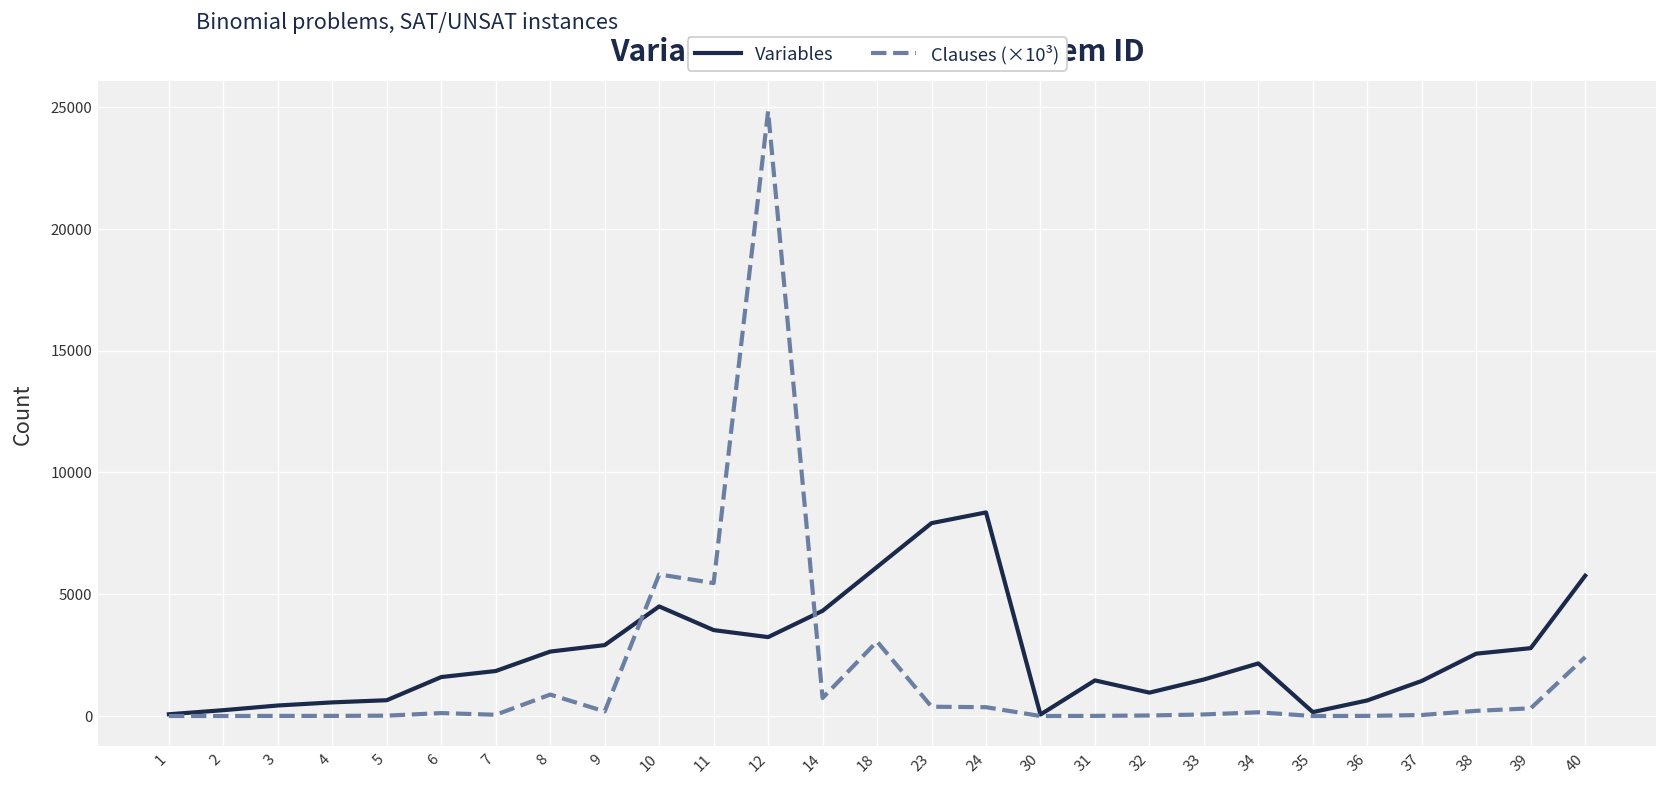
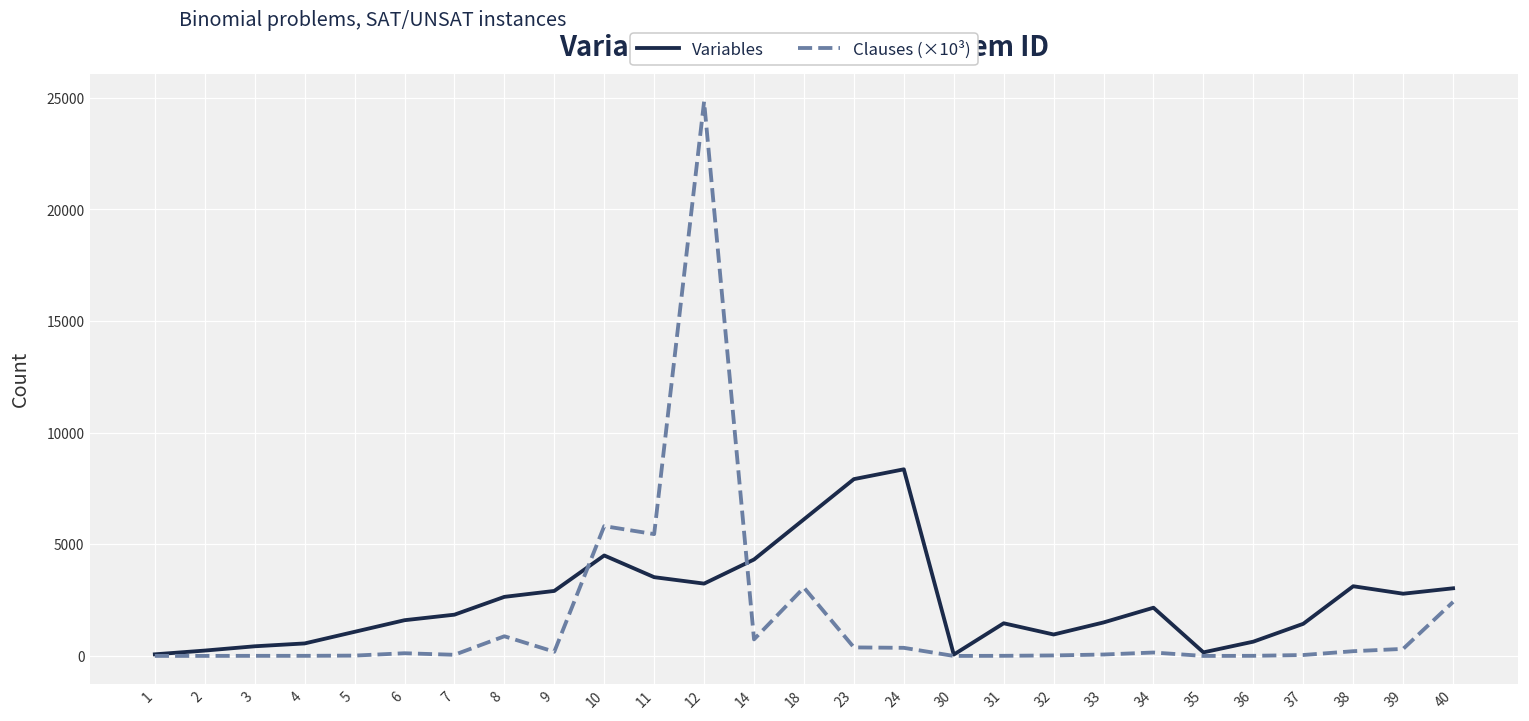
  {
    "Variables": {
      "2": 200,
      "3": 400,
      "4": 600,
-     "5": 600,
+     "5": 1100,
      "6": 1600,
      "7": 1800,
      "8": 2600,
      "9": 2900,
      "10": 4500,
      "11": 3500,
      "12": 3200,
      "14": 4300,
      "18": 6100,
      "23": 7900,
      "24": 8400,
      "31": 1500,
      "32": 1000,
      "33": 1500,
      "34": 2200,
      "35": 200,
      "36": 600,
      "37": 1400,
-     "38": 2600,
+     "38": 3100,
      "39": 2800,
-     "40": 5800
+     "40": 3000
    },
    "Clauses (×10³)": {
      "2": 0,
      "3": 0,
      "4": 0,
      "5": 0,
      "6": 100,
      "7": 100,
      "8": 900,
      "9": 200,
      "10": 5800,
      "11": 5500,
      "12": 24800,
      "14": 700,
      "18": 3100,
      "23": 400,
      "24": 400,
      "31": 0,
      "32": 0,
      "33": 100,
      "34": 200,
      "35": 0,
      "36": 0,
      "37": 0,
      "38": 200,
      "39": 300,
      "40": 2400
    }
  }
